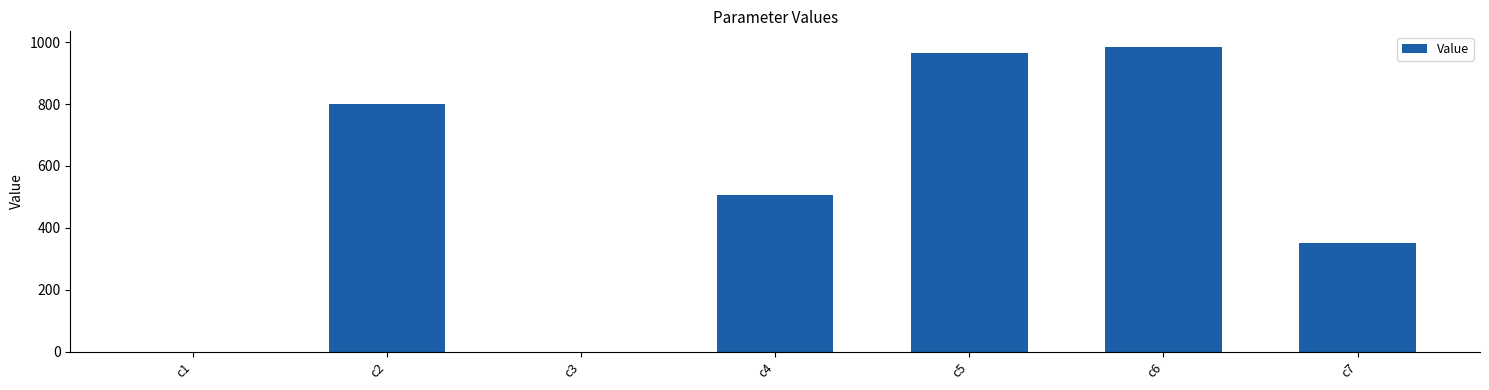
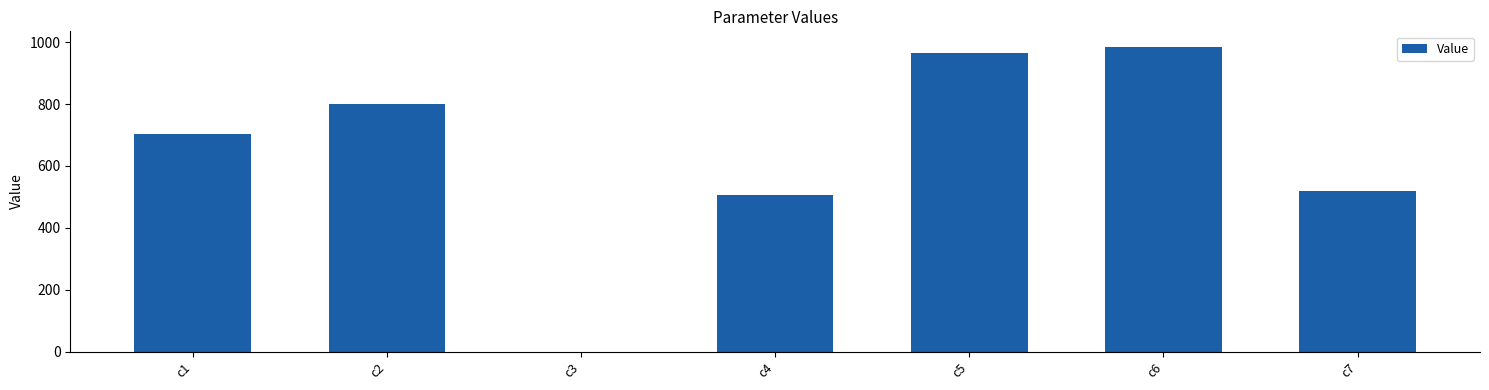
  {
-   "c1": 0,
+   "c1": 700,
    "c2": 800,
    "c4": 500,
    "c5": 970,
    "c6": 990,
-   "c7": 350
+   "c7": 520
  }
